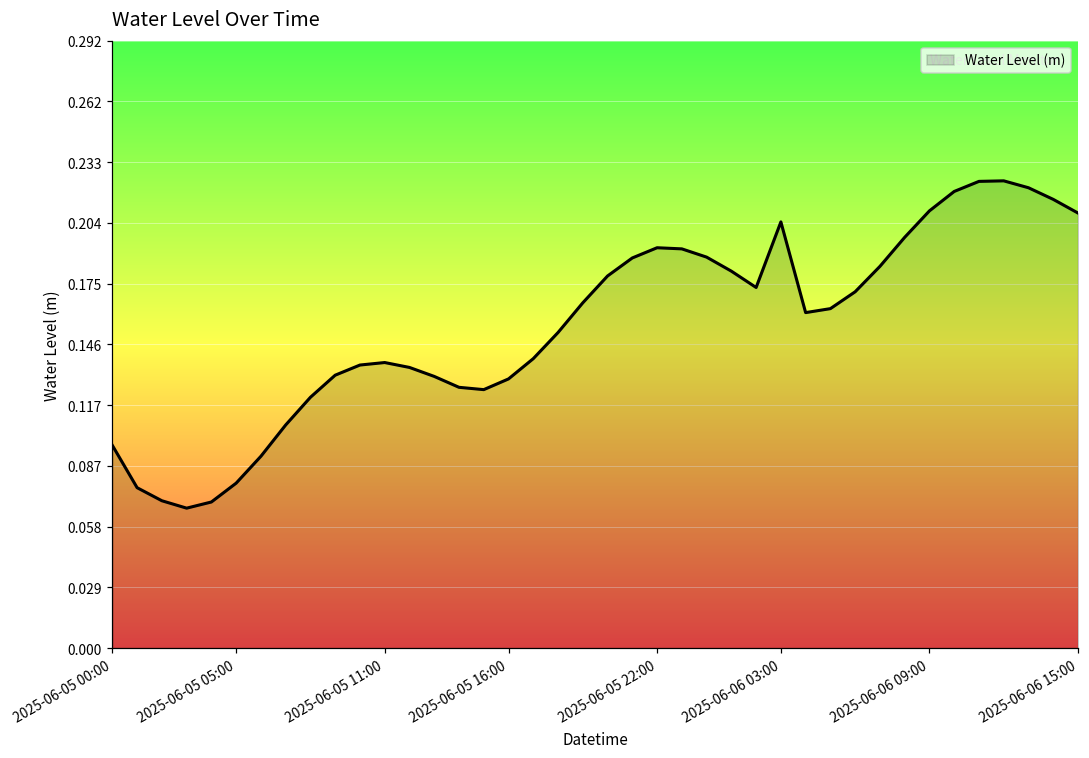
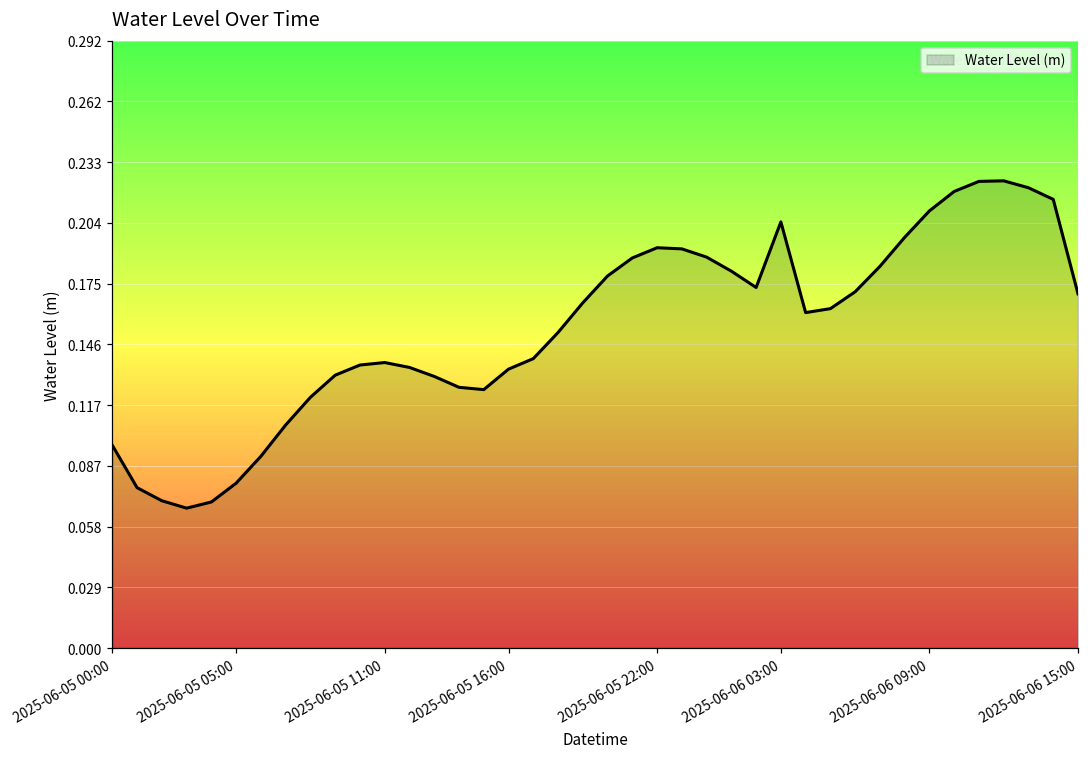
  {
    "2025-06-05 00:00": 0.097,
    "2025-06-05 05:00": 0.079,
    "2025-06-05 11:00": 0.137,
-   "2025-06-05 16:00": 0.129,
+   "2025-06-05 16:00": 0.134,
    "2025-06-05 22:00": 0.192,
    "2025-06-06 03:00": 0.205,
    "2025-06-06 09:00": 0.210,
-   "2025-06-06 15:00": 0.209
+   "2025-06-06 15:00": 0.170
  }
